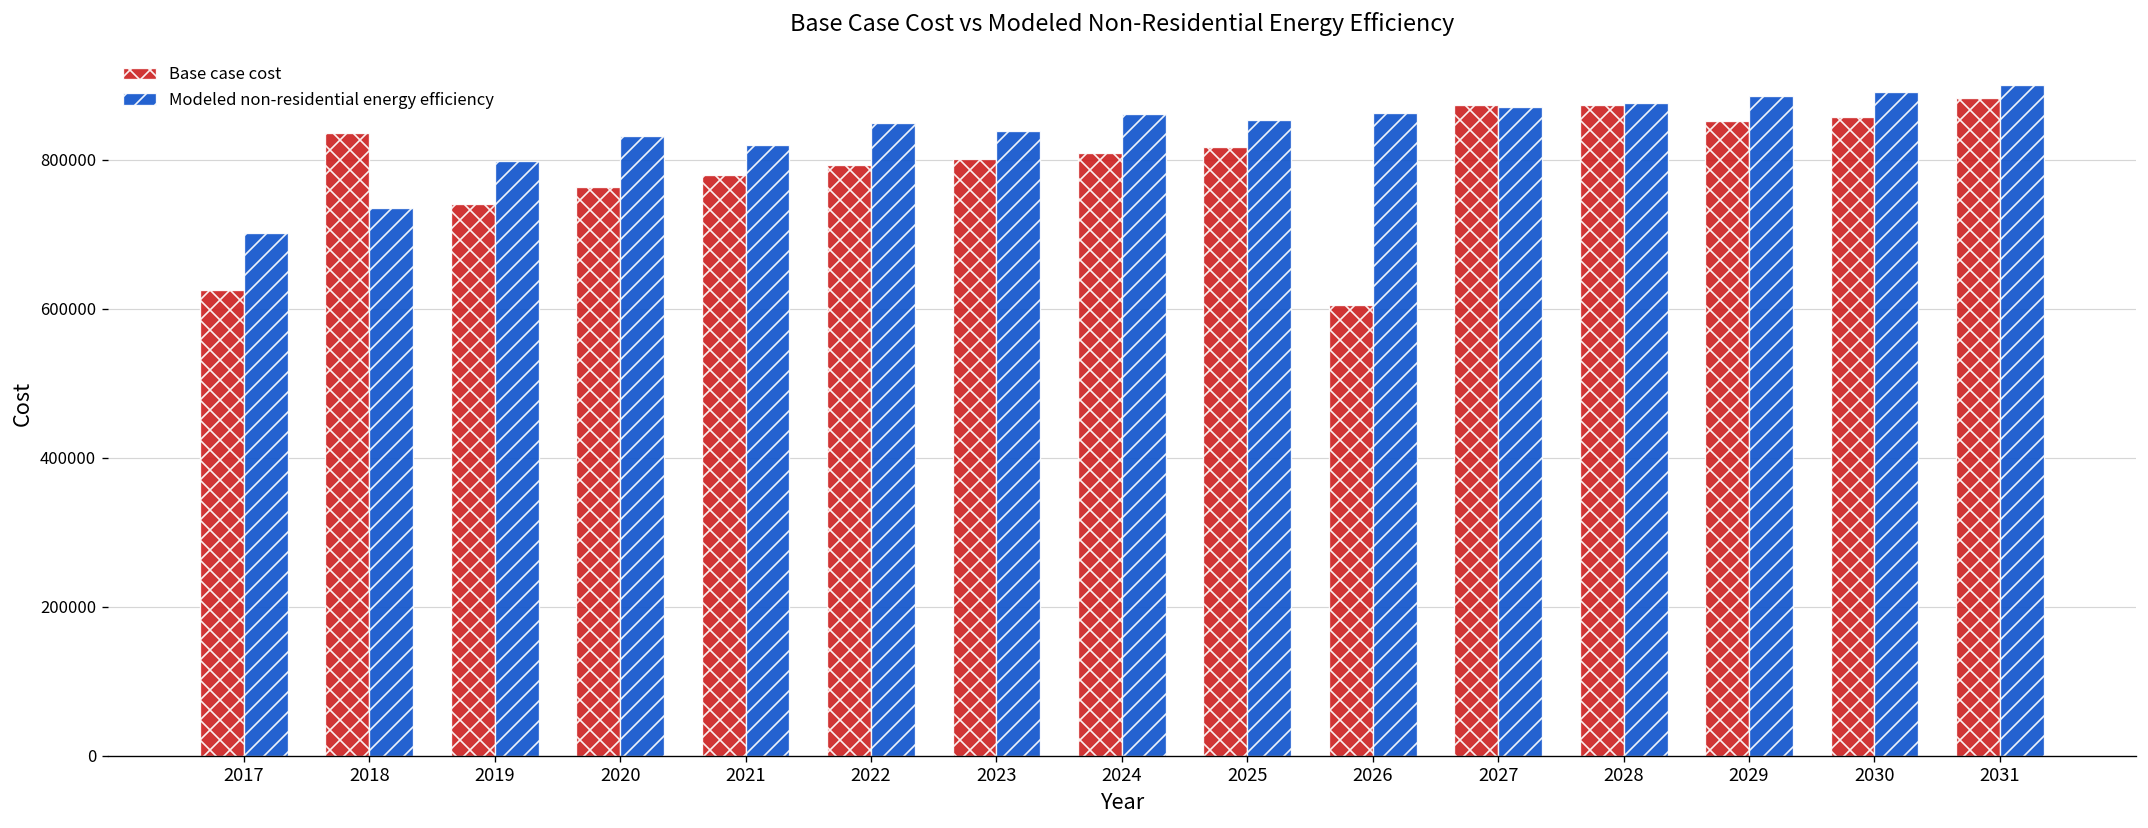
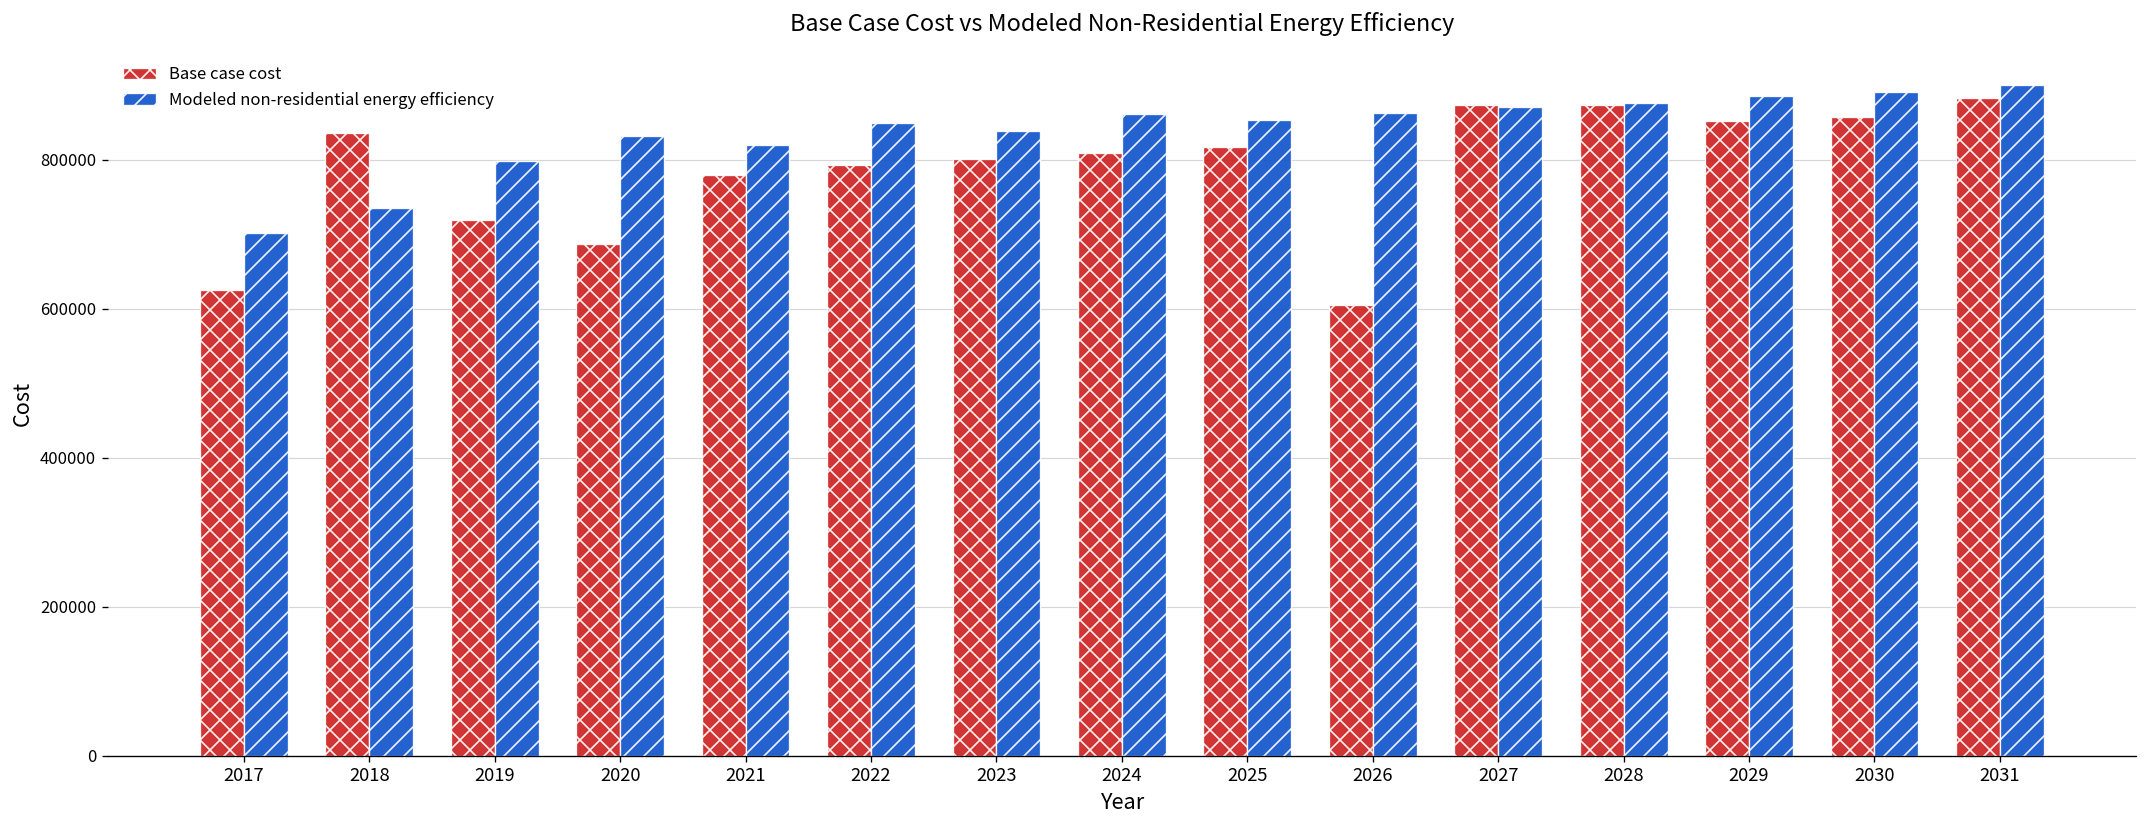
  {
    "Base case cost": {
      "2017": 620000,
      "2018": 840000,
-     "2019": 740000,
-     "2020": 760000,
+     "2019": 720000,
+     "2020": 690000,
      "2021": 780000,
      "2022": 790000,
      "2023": 800000,
      "2024": 810000,
      "2025": 820000,
      "2026": 600000,
      "2027": 870000,
      "2028": 870000,
      "2029": 850000,
      "2030": 860000,
      "2031": 880000
    },
    "Modeled non-residential energy efficiency": {
      "2017": 700000,
      "2018": 740000,
      "2019": 800000,
      "2020": 830000,
      "2021": 820000,
      "2022": 850000,
      "2023": 840000,
      "2024": 860000,
      "2025": 850000,
      "2026": 860000,
      "2027": 870000,
      "2028": 880000,
      "2029": 890000,
      "2030": 890000,
      "2031": 900000
    }
  }
